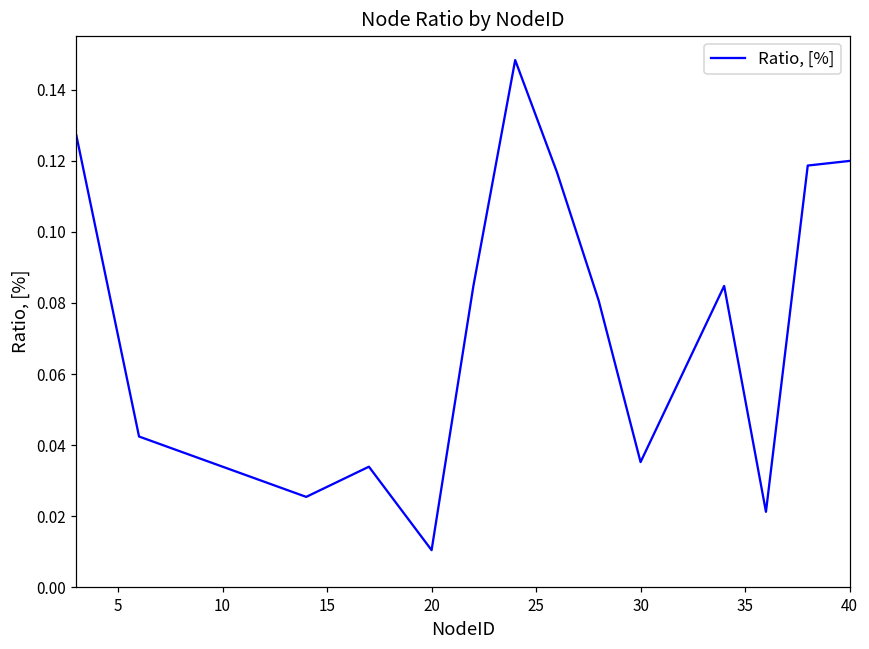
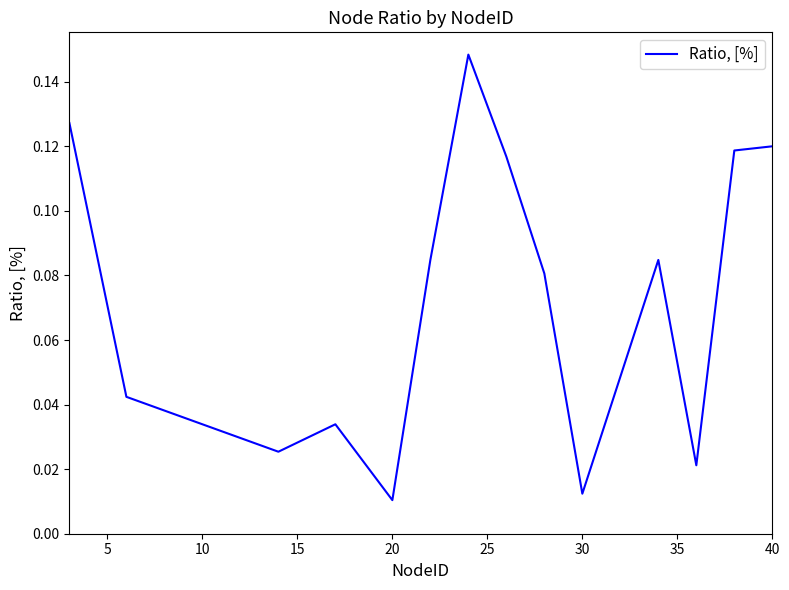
  {
    "20": 0.010,
-   "30": 0.035,
+   "30": 0.012,
    "40": 0.120
  }
